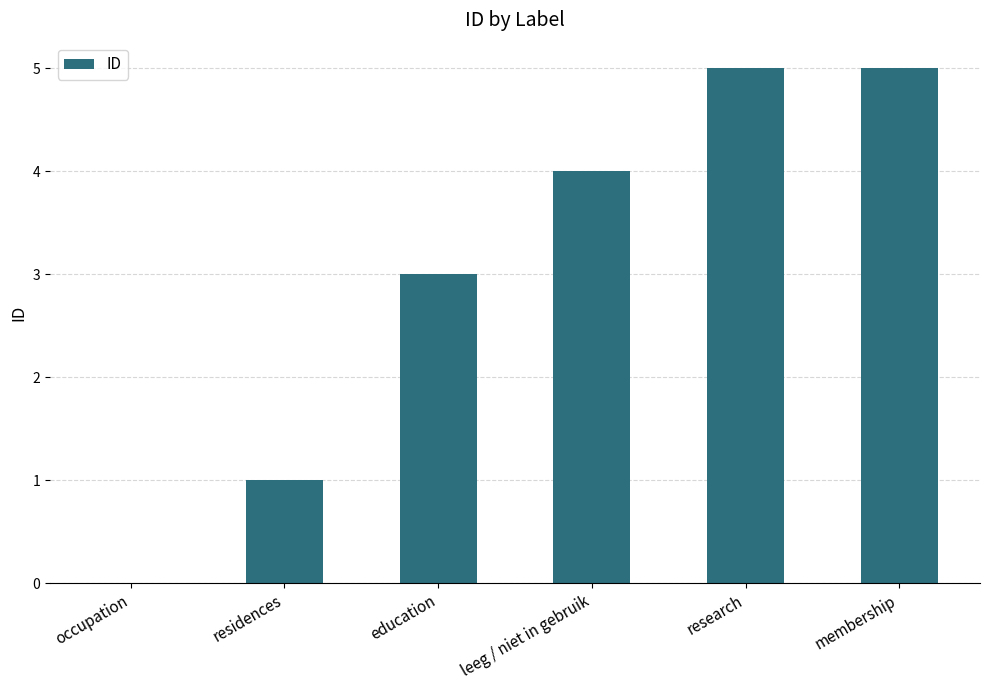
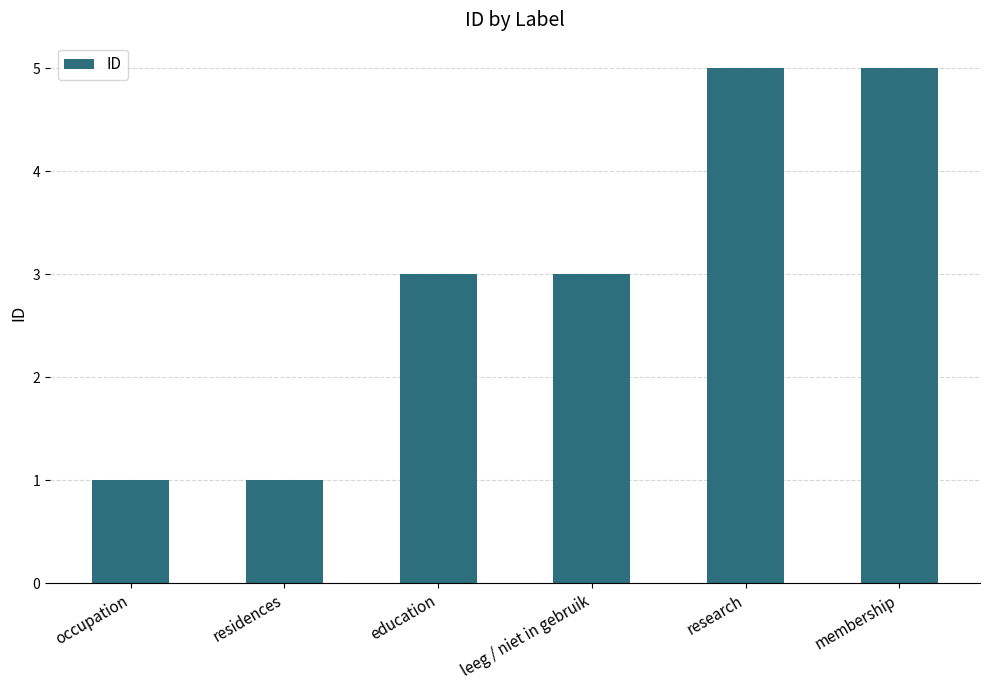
  {
-   "occupation": 0,
+   "occupation": 1,
    "residences": 1,
    "education": 3,
-   "leeg / niet in gebruik": 4,
+   "leeg / niet in gebruik": 3,
    "research": 5,
    "membership": 5
  }
